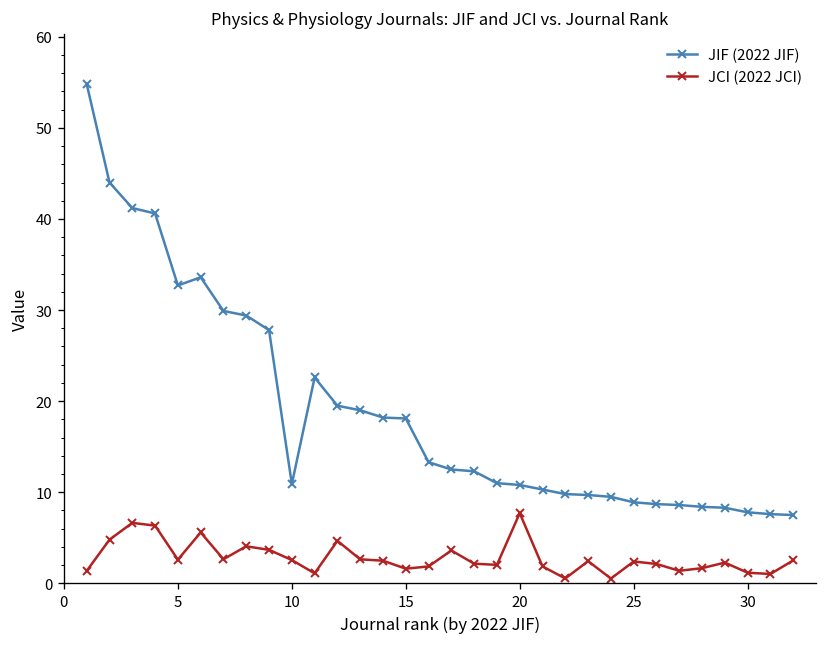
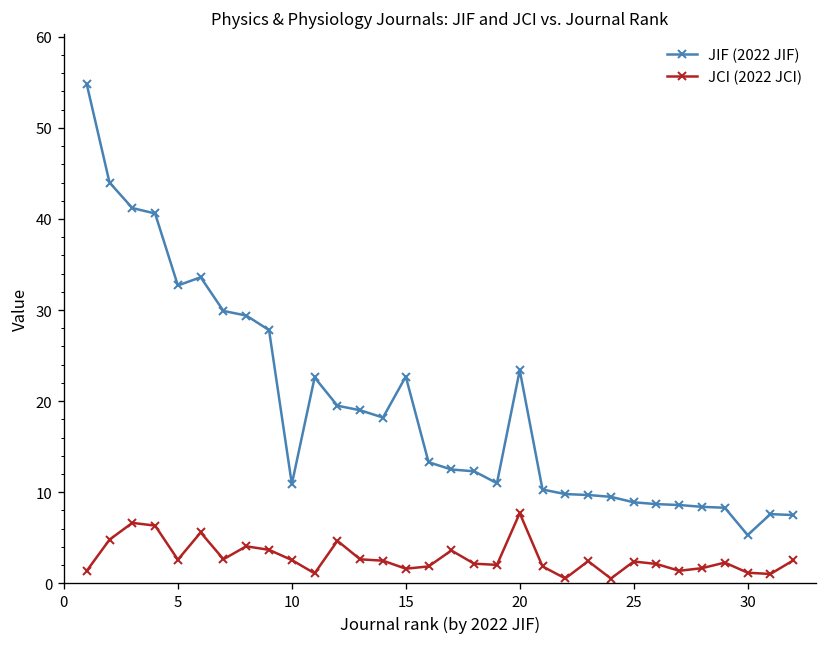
  {
    "JIF (2022 JIF)": {
      "5": 33,
      "10": 11,
-     "15": 18,
-     "20": 11,
+     "15": 23,
+     "20": 23,
      "25": 9,
-     "30": 8
+     "30": 5
    },
    "JCI (2022 JCI)": {
      "5": 3,
      "10": 3,
      "15": 2,
      "20": 8,
      "25": 2,
      "30": 1
    }
  }
